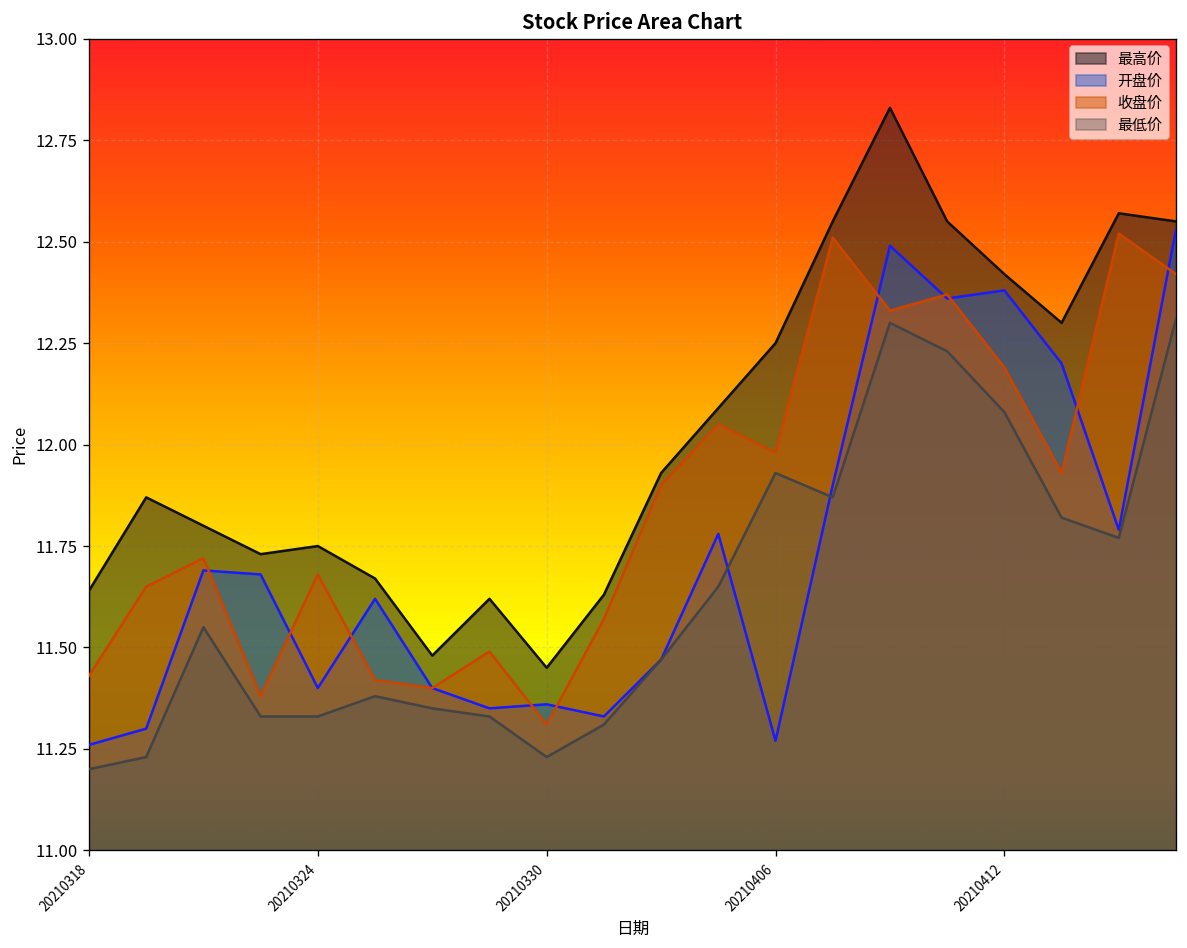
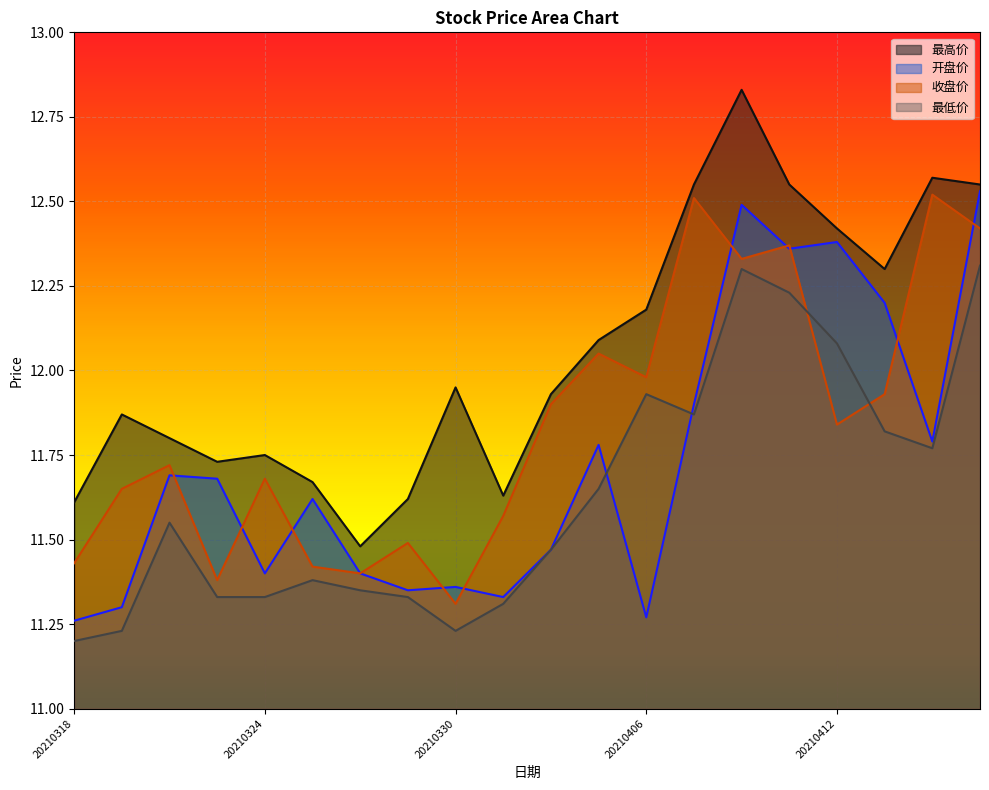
  {
    "最高价": {
-     "20210318": 11.64,
+     "20210318": 11.61,
      "20210324": 11.75,
-     "20210330": 11.45,
-     "20210406": 12.25,
+     "20210330": 11.95,
+     "20210406": 12.18,
      "20210412": 12.42
    },
    "开盘价": {
      "20210318": 11.26,
      "20210324": 11.40,
      "20210330": 11.36,
      "20210406": 11.27,
      "20210412": 12.38
    },
    "收盘价": {
      "20210318": 11.43,
      "20210324": 11.68,
      "20210330": 11.31,
      "20210406": 11.98,
-     "20210412": 12.19
+     "20210412": 11.84
    },
    "最低价": {
      "20210318": 11.20,
      "20210324": 11.33,
      "20210330": 11.23,
      "20210406": 11.93,
      "20210412": 12.08
    }
  }
